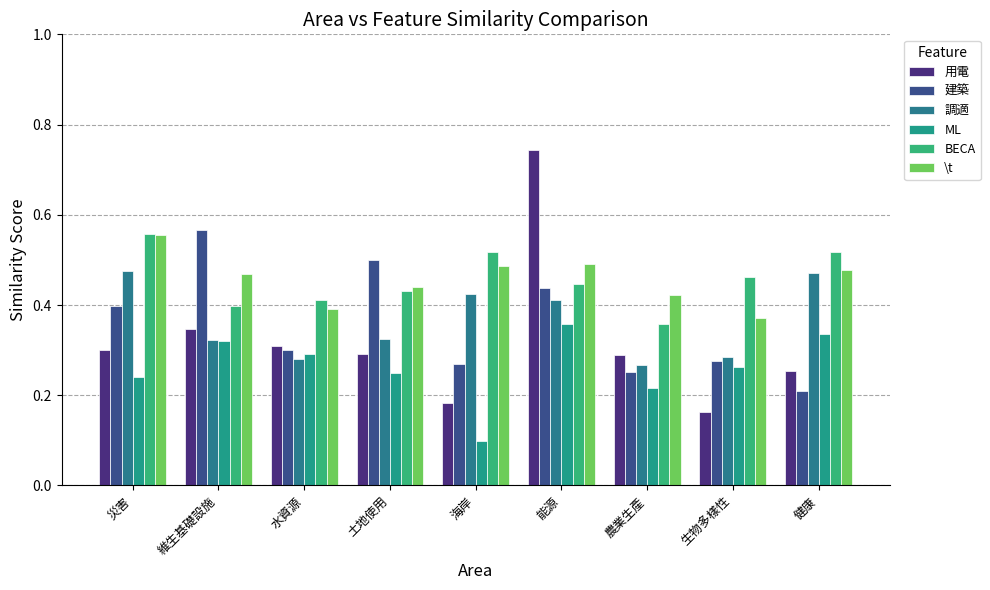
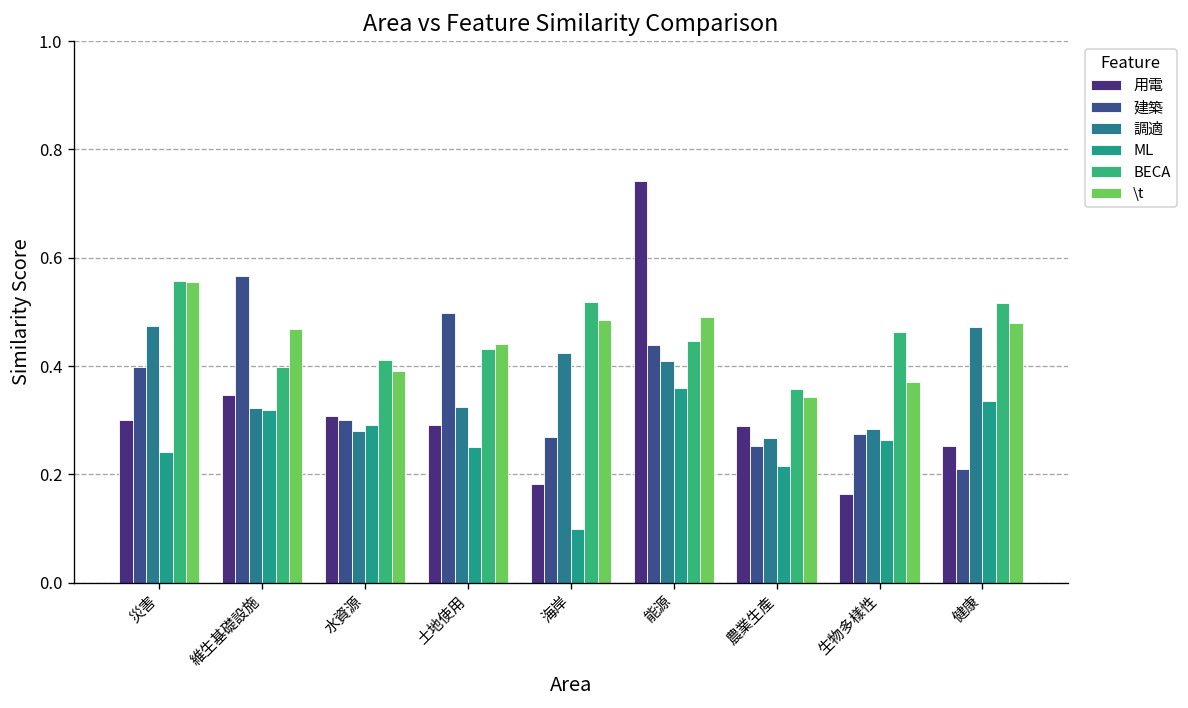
  {
    "\\t": {
      "災害": 0.56,
      "維生基礎設施": 0.47,
      "水資源": 0.39,
      "土地使用": 0.44,
      "海岸": 0.49,
      "能源": 0.49,
-     "農業生產": 0.42,
+     "農業生產": 0.34,
      "生物多樣性": 0.37,
      "健康": 0.48
    }
  }
